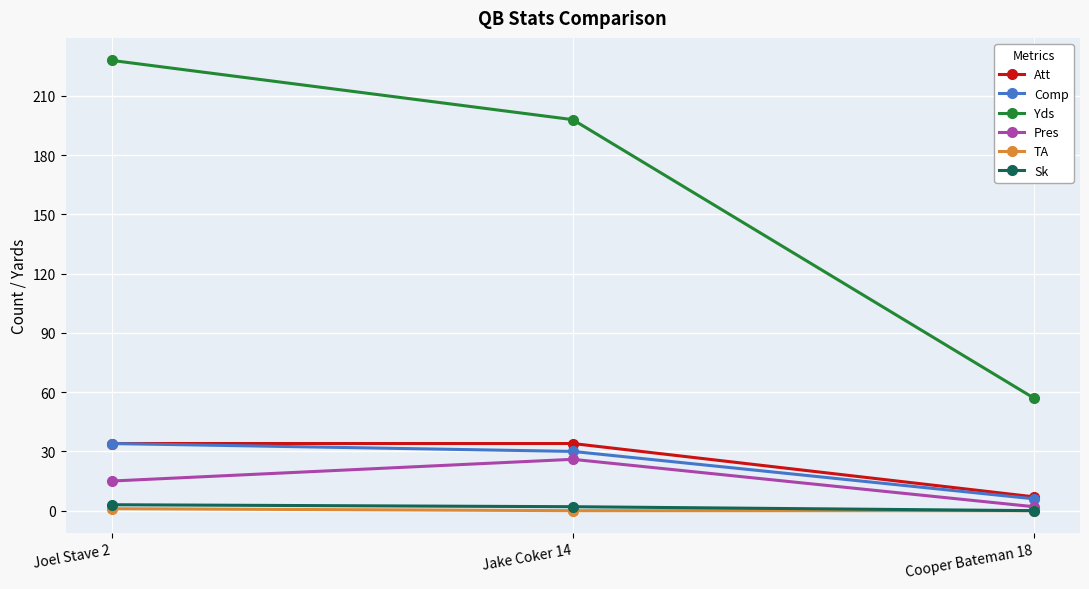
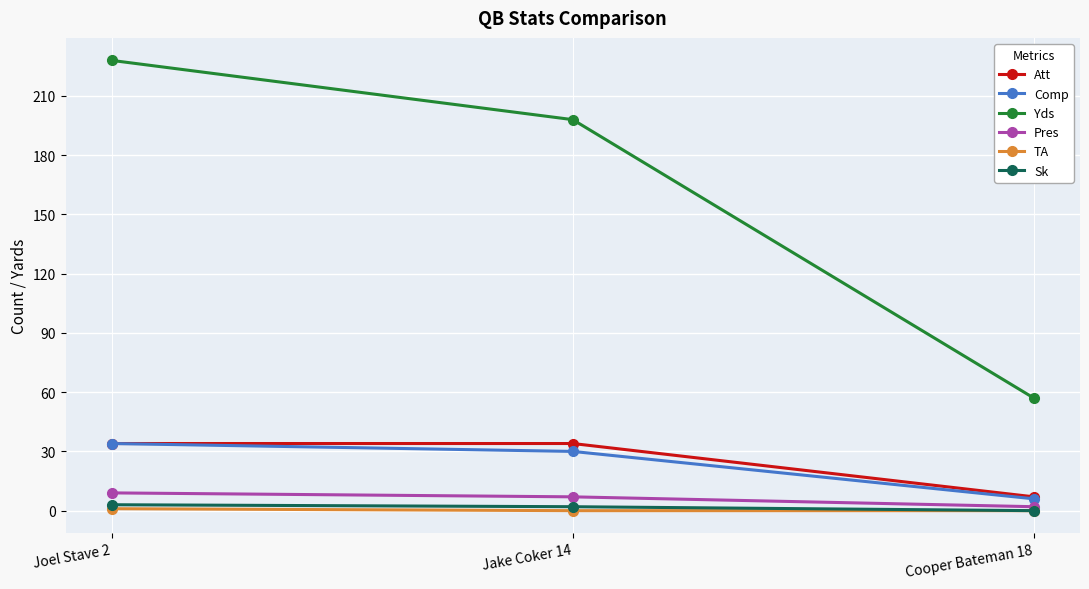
  {
    "Att": {
      "Jake Coker 14": 34
    },
    "Comp": {
      "Jake Coker 14": 30
    },
    "Pres": {
-     "Joel Stave 2": 15,
-     "Jake Coker 14": 26,
+     "Joel Stave 2": 9,
+     "Jake Coker 14": 7,
      "Cooper Bateman 18": 2
    },
    "TA": {
      "Joel Stave 2": 1,
      "Jake Coker 14": 0
    }
  }
